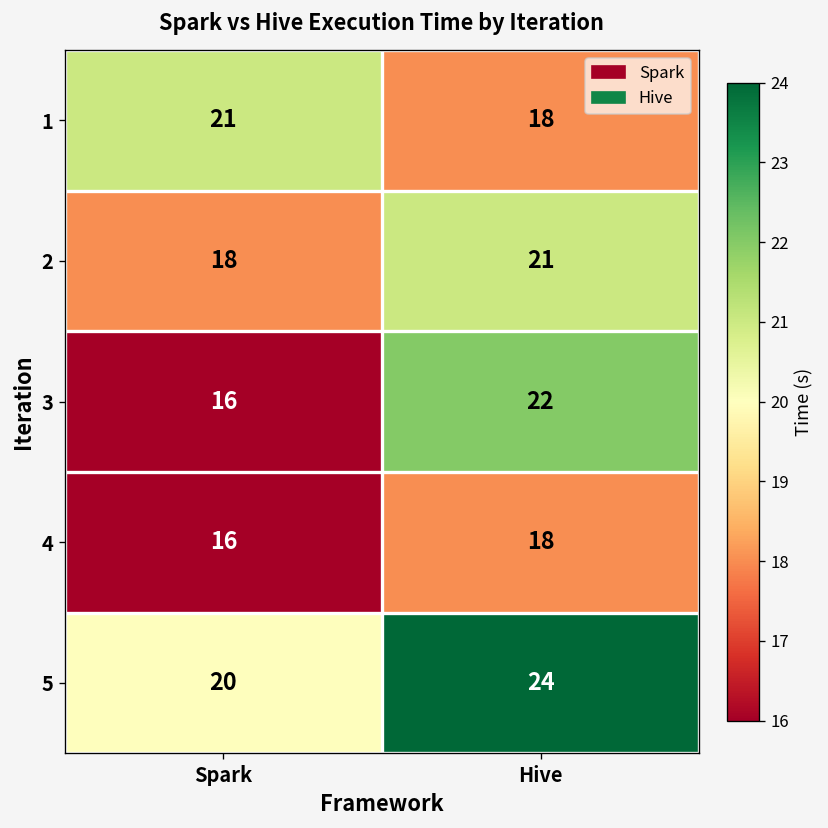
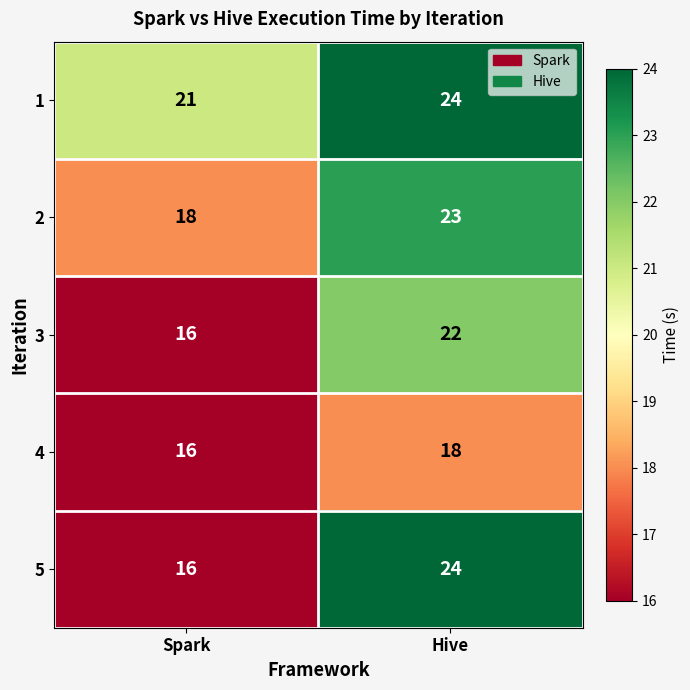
  {
    "1": {
      "Spark": 21,
-     "Hive": 18
+     "Hive": 24
    },
    "2": {
      "Spark": 18,
-     "Hive": 21
+     "Hive": 23
    },
    "3": {
      "Spark": 16,
      "Hive": 22
    },
    "4": {
      "Spark": 16,
      "Hive": 18
    },
    "5": {
-     "Spark": 20,
+     "Spark": 16,
      "Hive": 24
    }
  }
